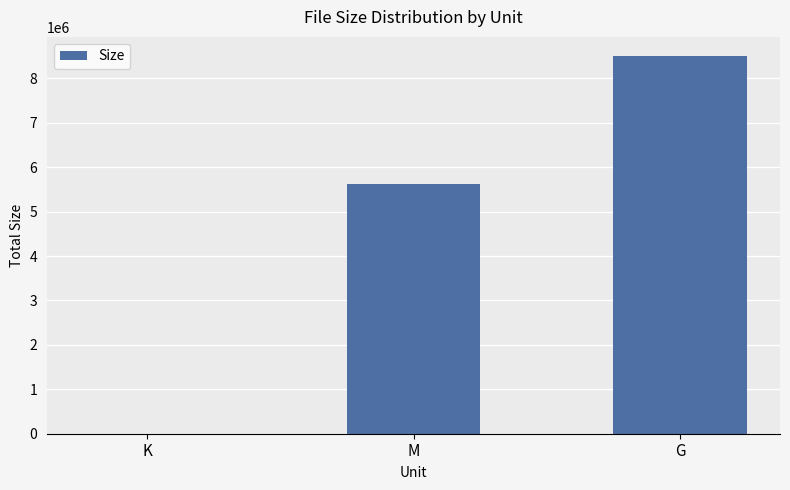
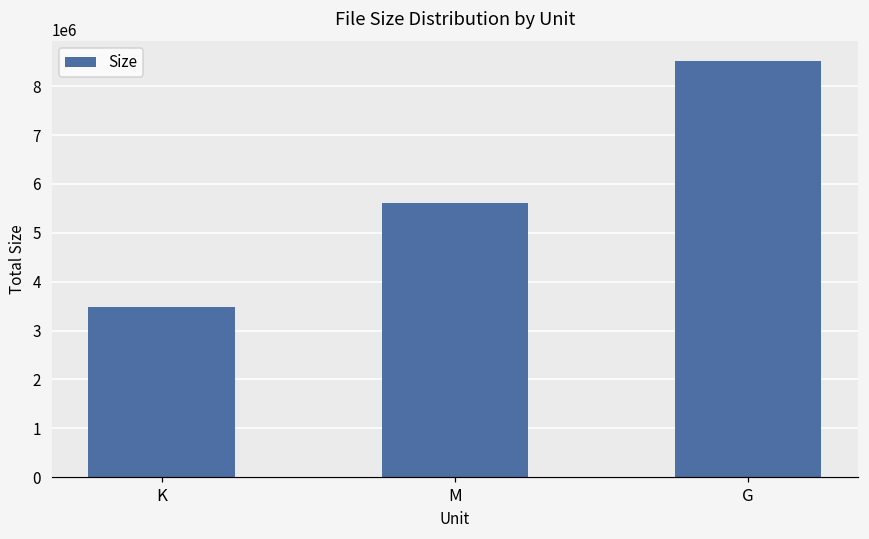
  {
-   "K": 0,
+   "K": 3500000,
    "M": 5600000,
    "G": 8500000
  }
